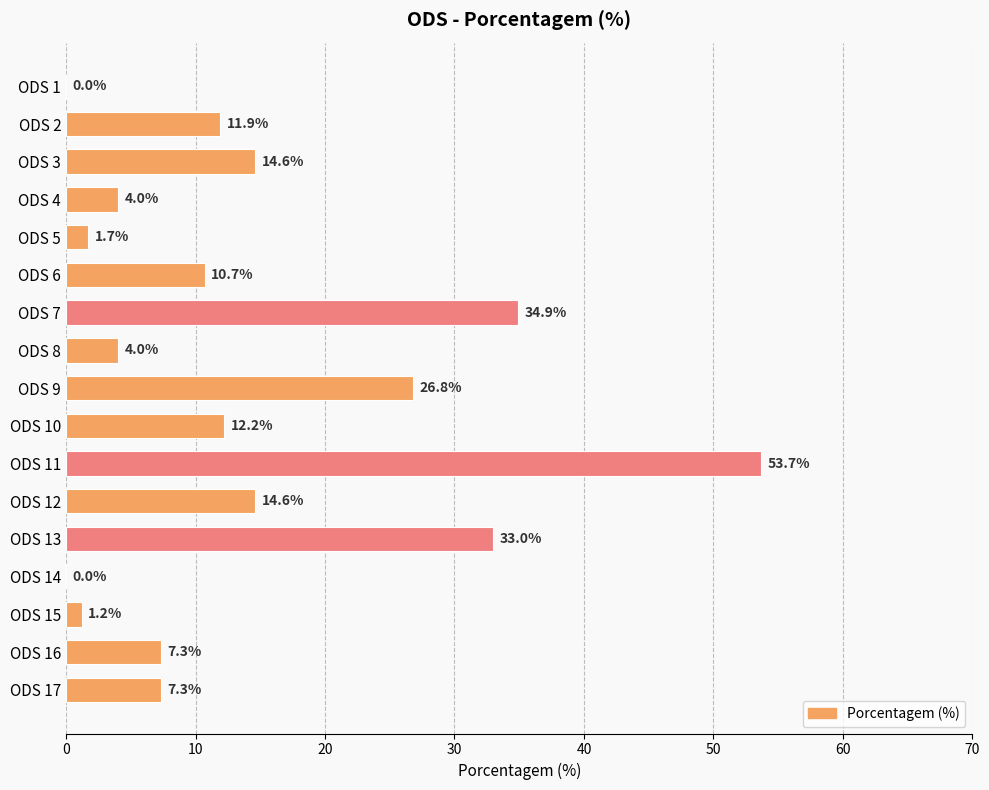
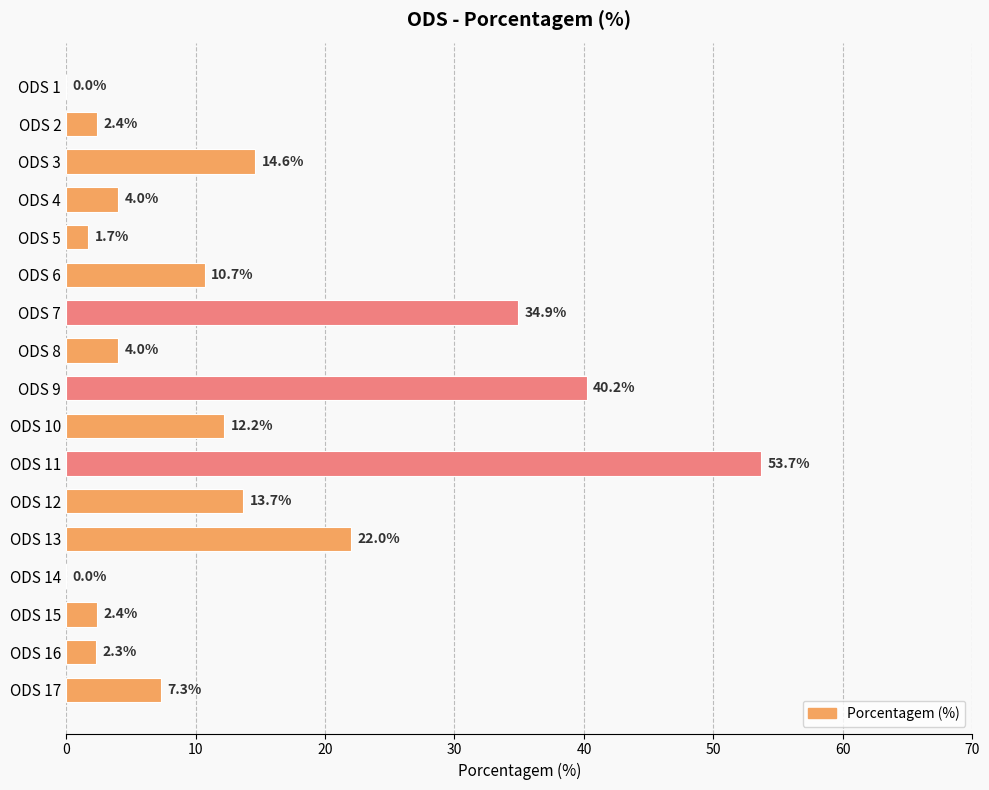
  {
    "ODS 1": "0.0%",
-   "ODS 2": "11.9%",
+   "ODS 2": "2.4%",
    "ODS 3": "14.6%",
    "ODS 4": "4.0%",
    "ODS 5": "1.7%",
    "ODS 6": "10.7%",
    "ODS 7": "34.9%",
    "ODS 8": "4.0%",
-   "ODS 9": "26.8%",
+   "ODS 9": "40.2%",
    "ODS 10": "12.2%",
    "ODS 11": "53.7%",
-   "ODS 12": "14.6%",
-   "ODS 13": "33.0%",
+   "ODS 12": "13.7%",
+   "ODS 13": "22.0%",
    "ODS 14": "0.0%",
-   "ODS 15": "1.2%",
-   "ODS 16": "7.3%",
+   "ODS 15": "2.4%",
+   "ODS 16": "2.3%",
    "ODS 17": "7.3%"
  }
